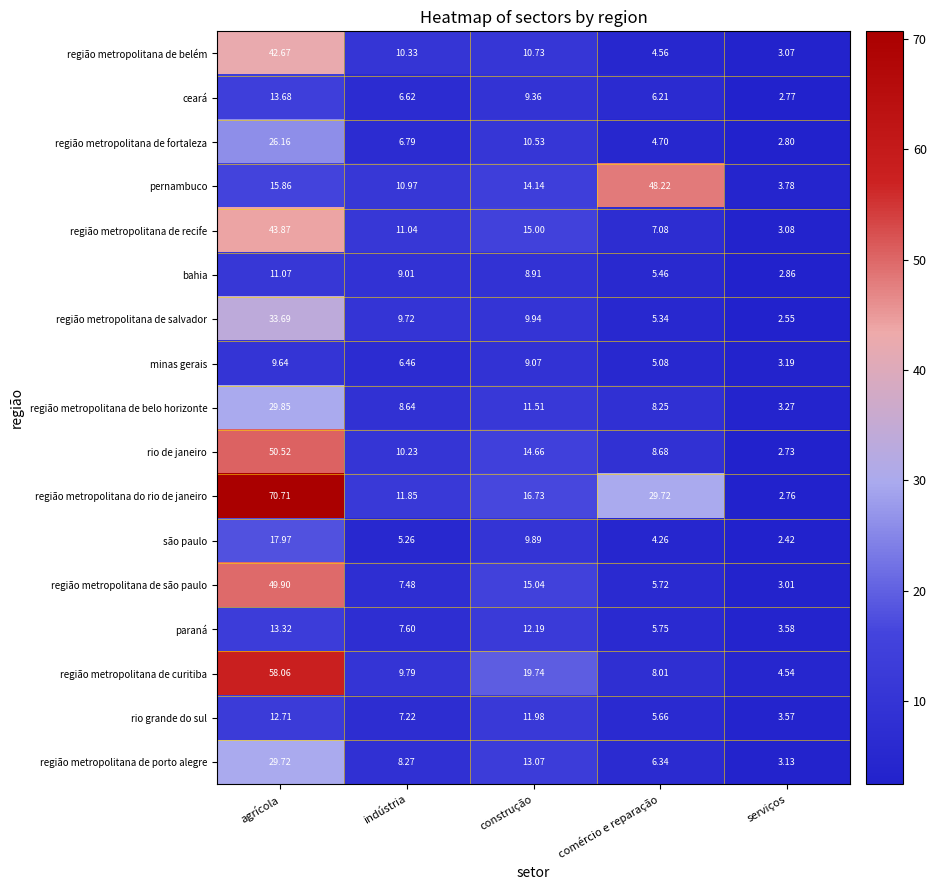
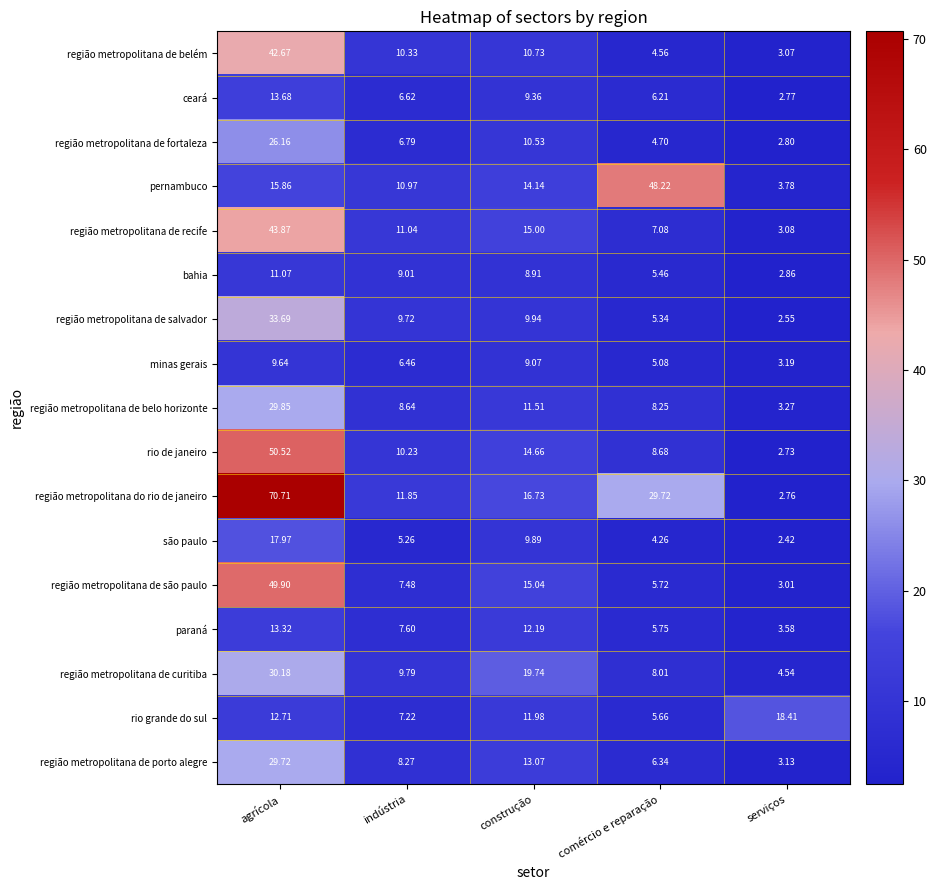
  {
    "região metropolitana de belém": {
      "agrícola": 42.67,
      "indústria": 10.33,
      "construção": 10.73,
      "comércio e reparação": 4.56,
      "serviços": 3.07
    },
    "ceará": {
      "agrícola": 13.68,
      "indústria": 6.62,
      "construção": 9.36,
      "comércio e reparação": 6.21,
      "serviços": 2.77
    },
    "região metropolitana de fortaleza": {
      "agrícola": 26.16,
      "indústria": 6.79,
      "construção": 10.53,
      "comércio e reparação": 4.70,
      "serviços": 2.80
    },
    "pernambuco": {
      "agrícola": 15.86,
      "indústria": 10.97,
      "construção": 14.14,
      "comércio e reparação": 48.22,
      "serviços": 3.78
    },
    "região metropolitana de recife": {
      "agrícola": 43.87,
      "indústria": 11.04,
      "construção": 15.00,
      "comércio e reparação": 7.08,
      "serviços": 3.08
    },
    "bahia": {
      "agrícola": 11.07,
      "indústria": 9.01,
      "construção": 8.91,
      "comércio e reparação": 5.46,
      "serviços": 2.86
    },
    "região metropolitana de salvador": {
      "agrícola": 33.69,
      "indústria": 9.72,
      "construção": 9.94,
      "comércio e reparação": 5.34,
      "serviços": 2.55
    },
    "minas gerais": {
      "agrícola": 9.64,
      "indústria": 6.46,
      "construção": 9.07,
      "comércio e reparação": 5.08,
      "serviços": 3.19
    },
    "região metropolitana de belo horizonte": {
      "agrícola": 29.85,
      "indústria": 8.64,
      "construção": 11.51,
      "comércio e reparação": 8.25,
      "serviços": 3.27
    },
    "rio de janeiro": {
      "agrícola": 50.52,
      "indústria": 10.23,
      "construção": 14.66,
      "comércio e reparação": 8.68,
      "serviços": 2.73
    },
    "região metropolitana do rio de janeiro": {
      "agrícola": 70.71,
      "indústria": 11.85,
      "construção": 16.73,
      "comércio e reparação": 29.72,
      "serviços": 2.76
    },
    "são paulo": {
      "agrícola": 17.97,
      "indústria": 5.26,
      "construção": 9.89,
      "comércio e reparação": 4.26,
      "serviços": 2.42
    },
    "região metropolitana de são paulo": {
      "agrícola": 49.90,
      "indústria": 7.48,
      "construção": 15.04,
      "comércio e reparação": 5.72,
      "serviços": 3.01
    },
    "paraná": {
      "agrícola": 13.32,
      "indústria": 7.60,
      "construção": 12.19,
      "comércio e reparação": 5.75,
      "serviços": 3.58
    },
    "região metropolitana de curitiba": {
-     "agrícola": 58.06,
+     "agrícola": 30.18,
      "indústria": 9.79,
      "construção": 19.74,
      "comércio e reparação": 8.01,
      "serviços": 4.54
    },
    "rio grande do sul": {
      "agrícola": 12.71,
      "indústria": 7.22,
      "construção": 11.98,
      "comércio e reparação": 5.66,
-     "serviços": 3.57
+     "serviços": 18.41
    },
    "região metropolitana de porto alegre": {
      "agrícola": 29.72,
      "indústria": 8.27,
      "construção": 13.07,
      "comércio e reparação": 6.34,
      "serviços": 3.13
    }
  }
